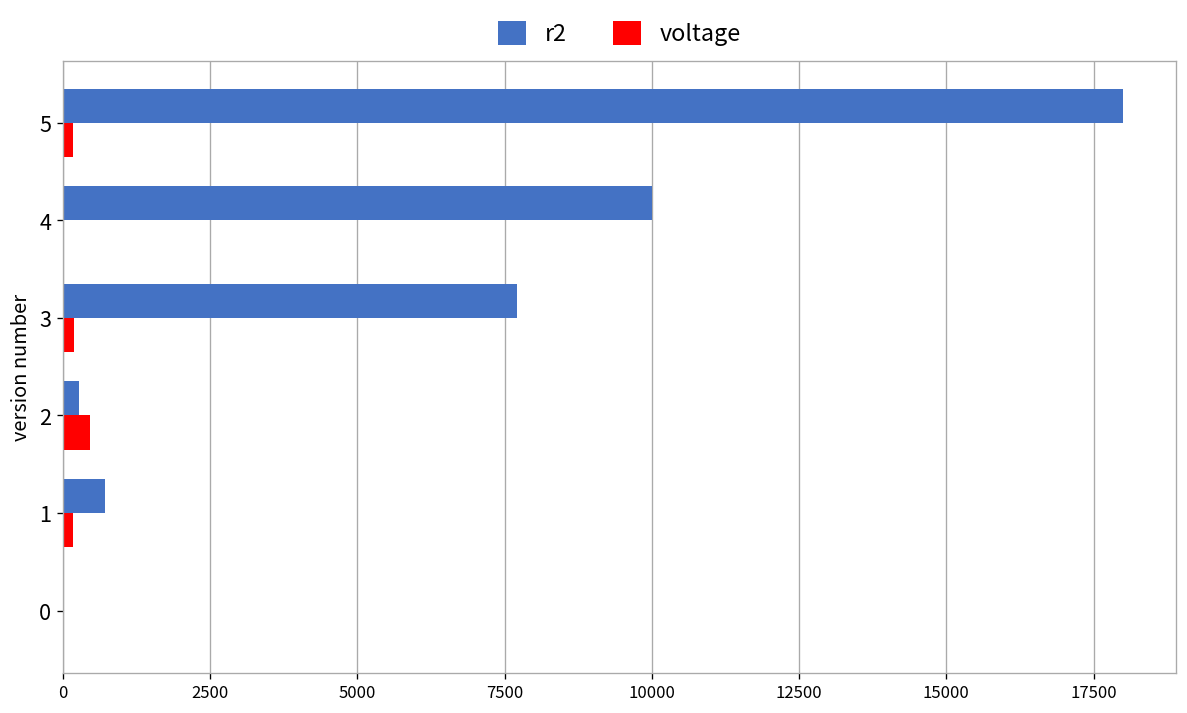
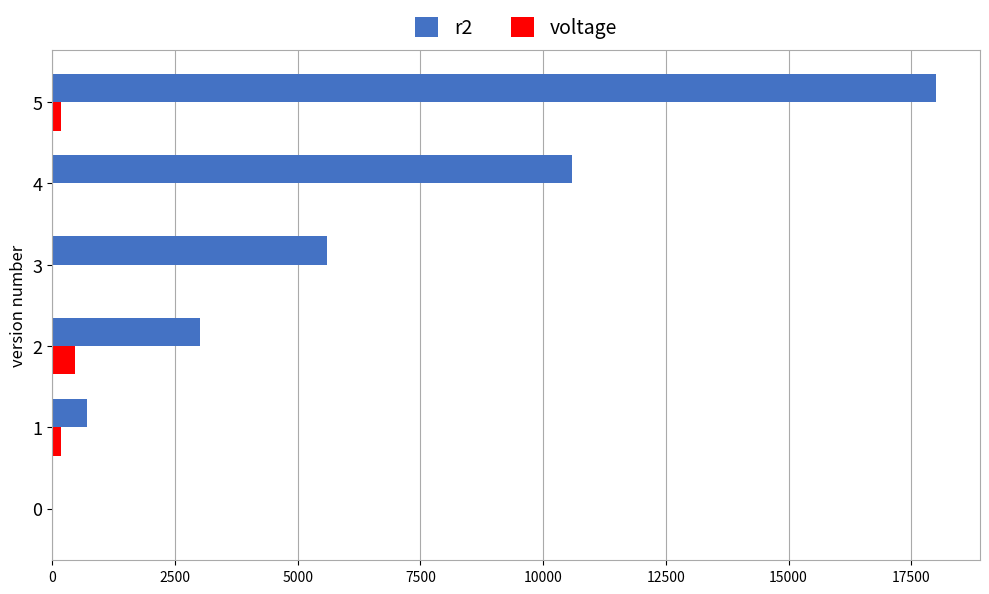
  {
    "r2": {
      "5": 18000,
-     "4": 10000,
-     "3": 7700,
-     "2": 300,
+     "4": 10600,
+     "3": 5600,
+     "2": 3000,
      "1": 700,
      "0": 0
    },
    "voltage": {
      "5": 200,
-     "3": 200,
+     "3": 0,
      "2": 500,
      "1": 200,
      "0": 0
    }
  }
